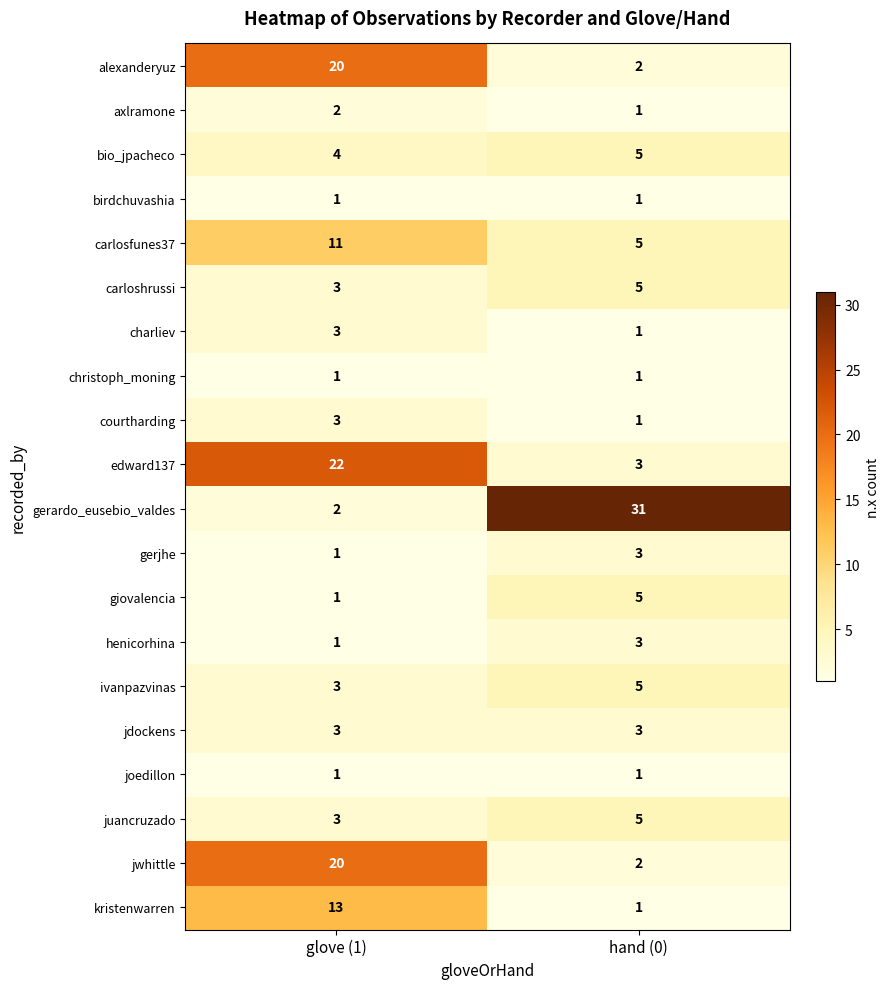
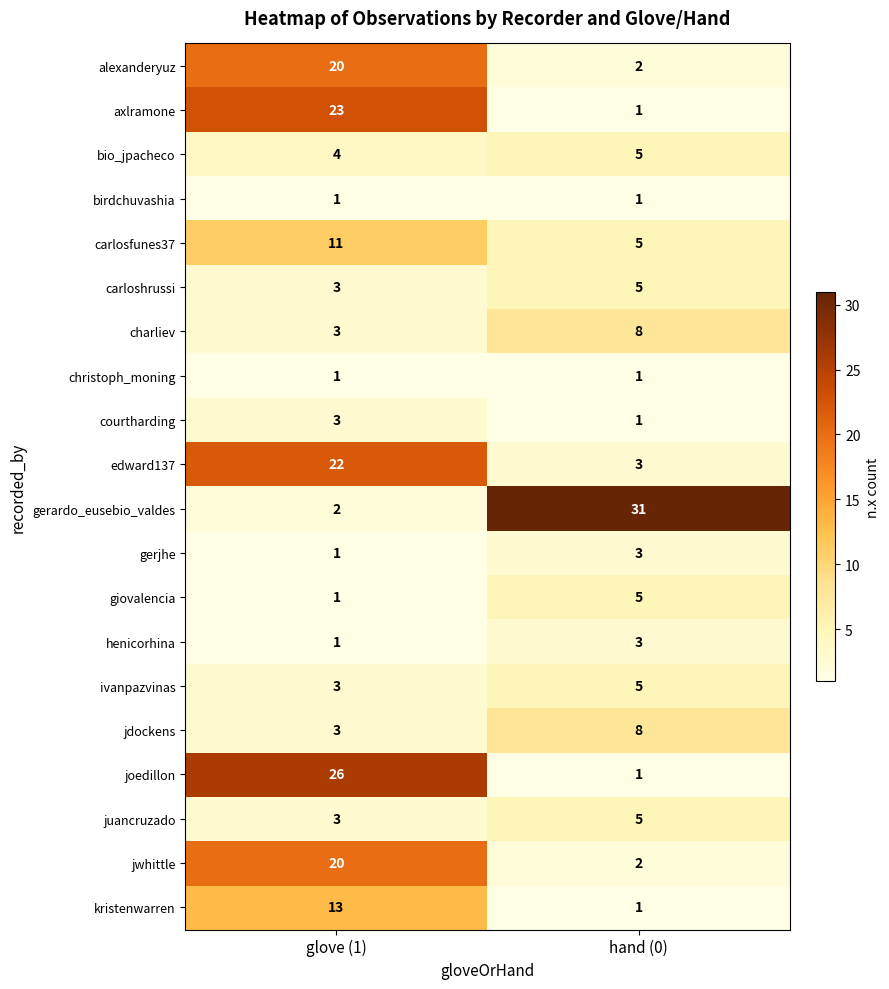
  {
    "alexanderyuz": {
      "glove (1)": 20,
      "hand (0)": 2
    },
    "axlramone": {
-     "glove (1)": 2,
+     "glove (1)": 23,
      "hand (0)": 1
    },
    "bio_jpacheco": {
      "glove (1)": 4,
      "hand (0)": 5
    },
    "birdchuvashia": {
      "glove (1)": 1,
      "hand (0)": 1
    },
    "carlosfunes37": {
      "glove (1)": 11,
      "hand (0)": 5
    },
    "carloshrussi": {
      "glove (1)": 3,
      "hand (0)": 5
    },
    "charliev": {
      "glove (1)": 3,
-     "hand (0)": 1
+     "hand (0)": 8
    },
    "christoph_moning": {
      "glove (1)": 1,
      "hand (0)": 1
    },
    "courtharding": {
      "glove (1)": 3,
      "hand (0)": 1
    },
    "edward137": {
      "glove (1)": 22,
      "hand (0)": 3
    },
    "gerardo_eusebio_valdes": {
      "glove (1)": 2,
      "hand (0)": 31
    },
    "gerjhe": {
      "glove (1)": 1,
      "hand (0)": 3
    },
    "giovalencia": {
      "glove (1)": 1,
      "hand (0)": 5
    },
    "henicorhina": {
      "glove (1)": 1,
      "hand (0)": 3
    },
    "ivanpazvinas": {
      "glove (1)": 3,
      "hand (0)": 5
    },
    "jdockens": {
      "glove (1)": 3,
-     "hand (0)": 3
+     "hand (0)": 8
    },
    "joedillon": {
-     "glove (1)": 1,
+     "glove (1)": 26,
      "hand (0)": 1
    },
    "juancruzado": {
      "glove (1)": 3,
      "hand (0)": 5
    },
    "jwhittle": {
      "glove (1)": 20,
      "hand (0)": 2
    },
    "kristenwarren": {
      "glove (1)": 13,
      "hand (0)": 1
    }
  }
